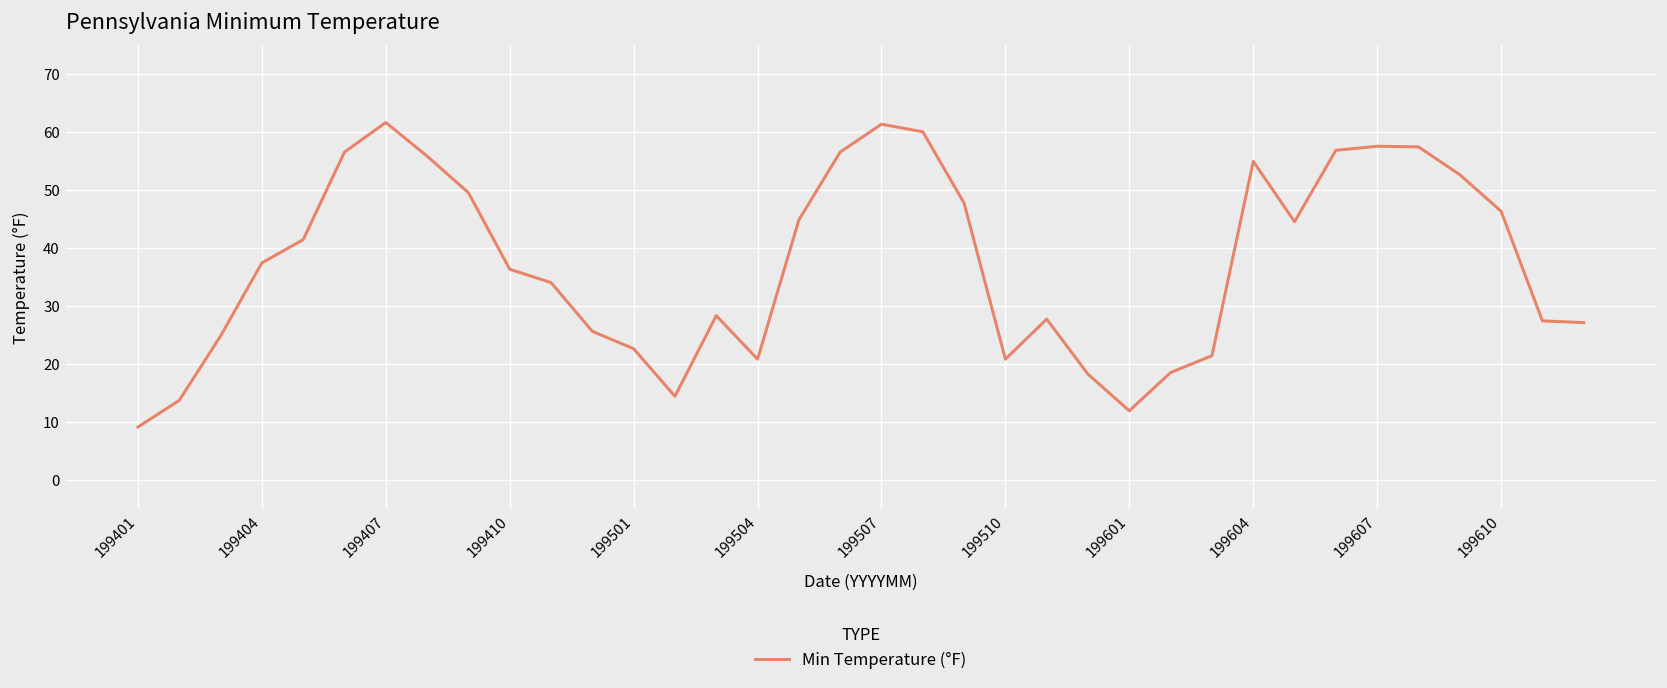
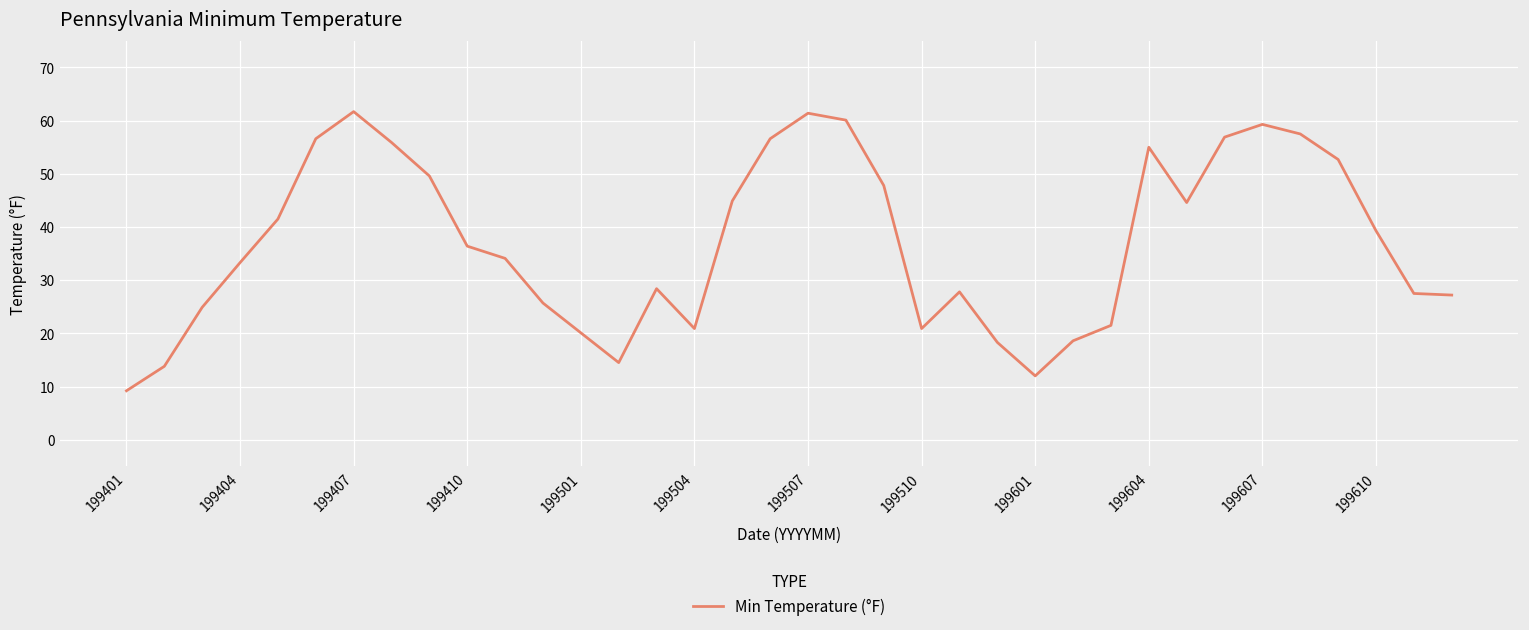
  {
    "199401": 9,
-   "199404": 38,
+   "199404": 33,
    "199407": 62,
    "199410": 36,
-   "199501": 23,
+   "199501": 20,
    "199504": 21,
    "199507": 61,
    "199510": 21,
    "199601": 12,
    "199604": 55,
-   "199607": 58,
-   "199610": 46
+   "199607": 59,
+   "199610": 39
  }
